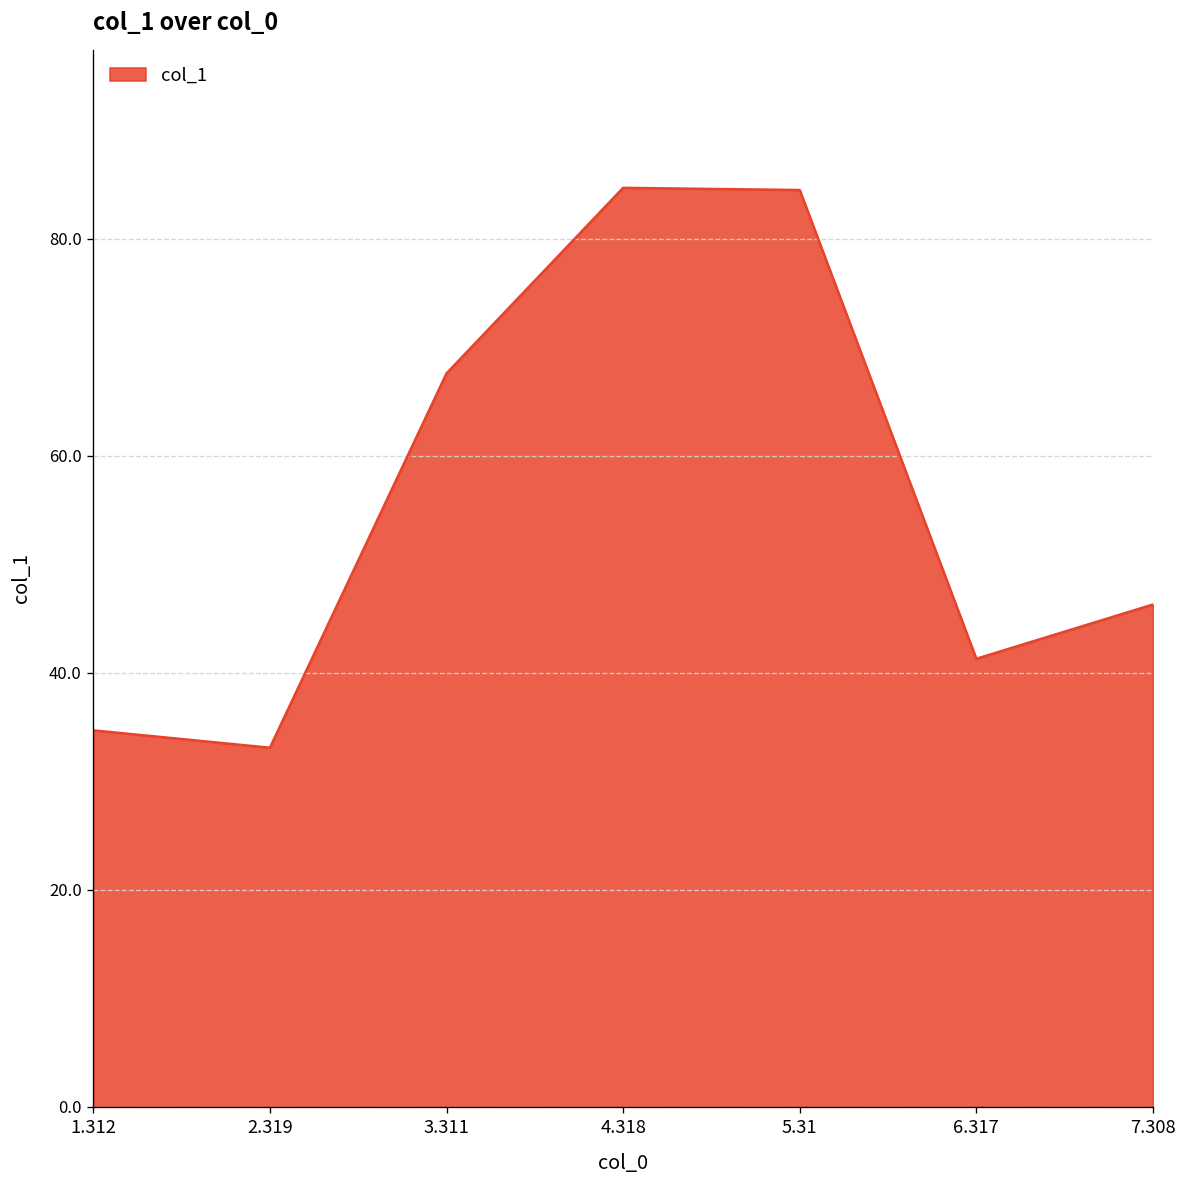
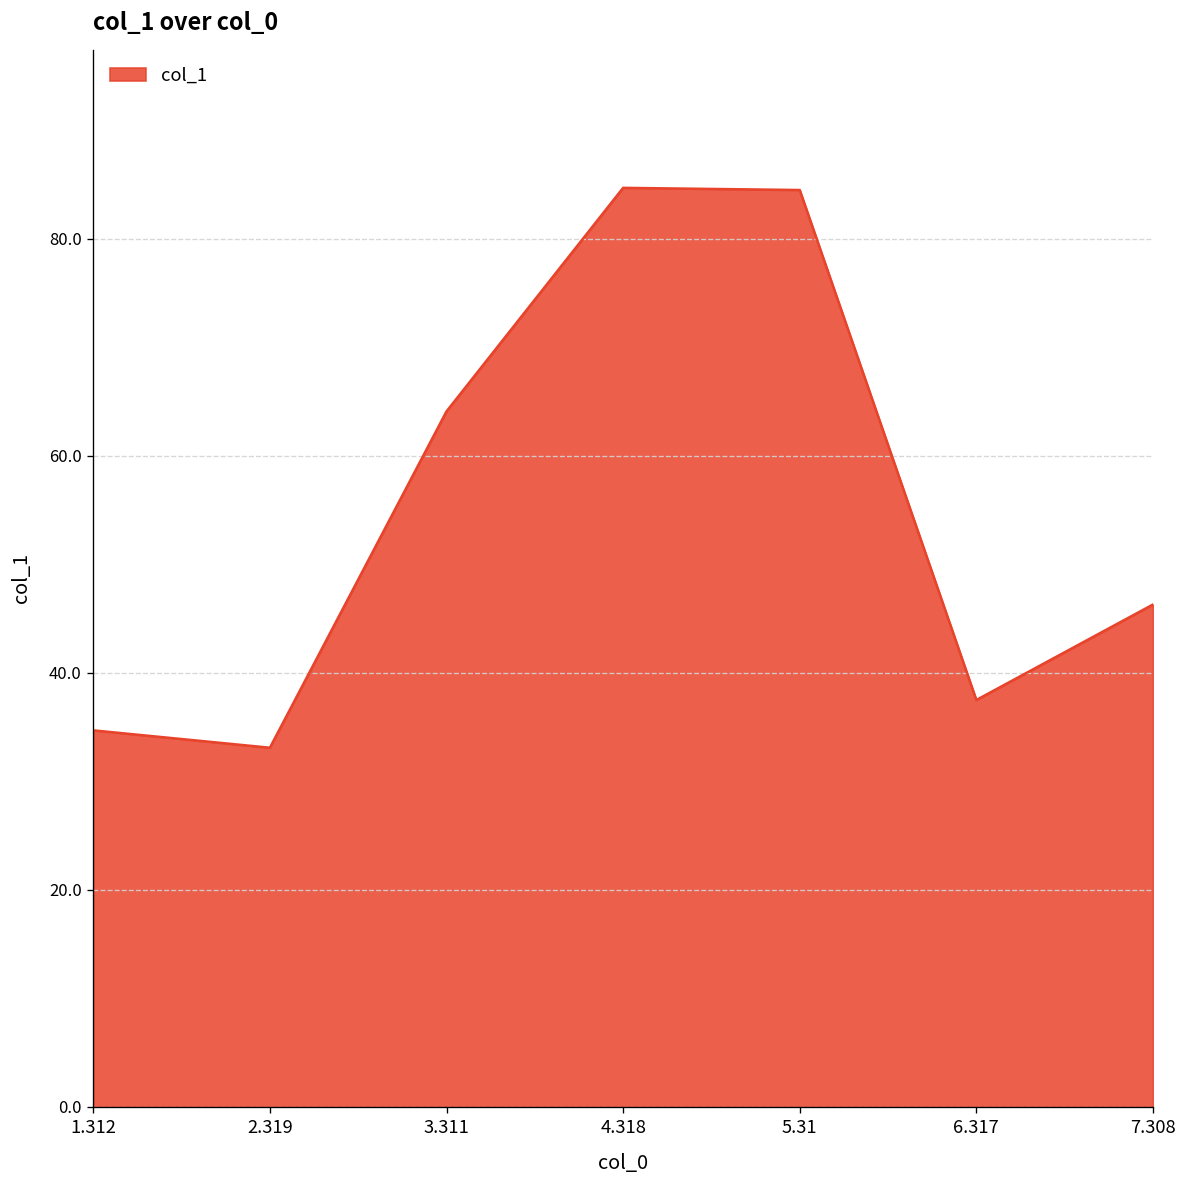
  {
    "1.312": 35,
    "2.319": 33,
-   "3.311": 68,
+   "3.311": 64,
    "4.318": 85,
    "5.31": 85,
-   "6.317": 41,
+   "6.317": 38,
    "7.308": 46
  }
